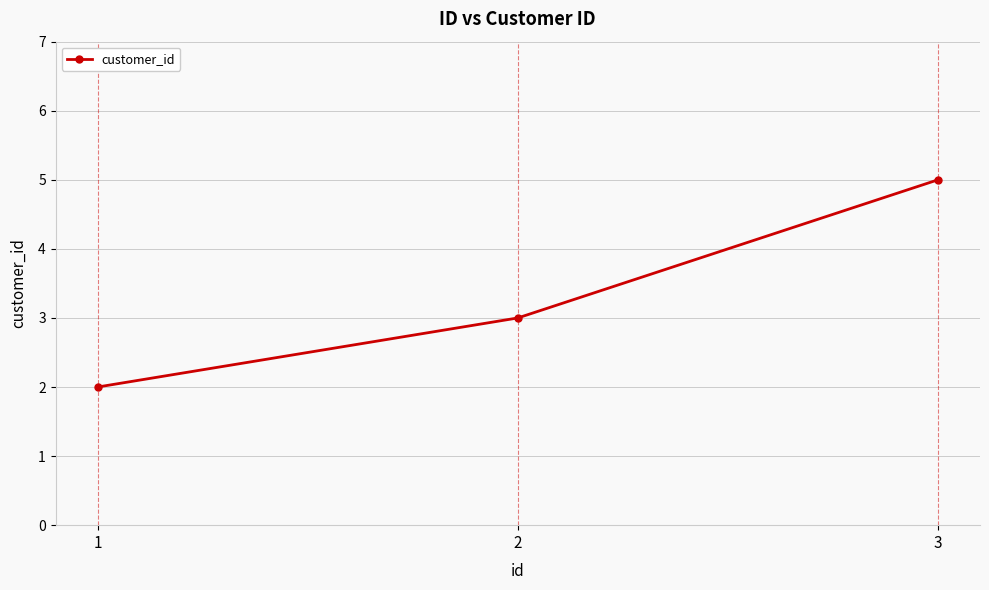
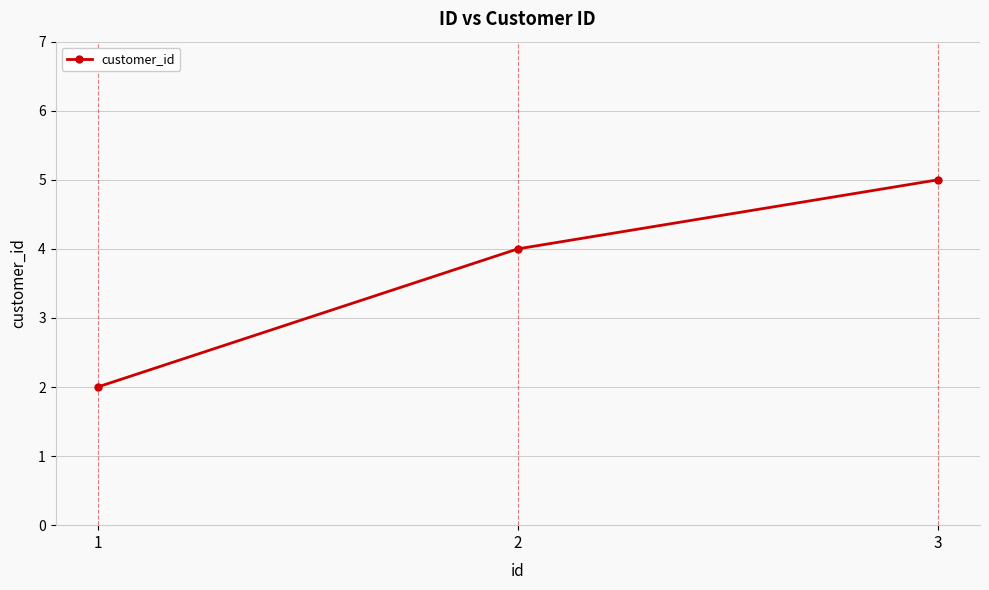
  {
    "1": 2,
-   "2": 3,
+   "2": 4,
    "3": 5
  }
